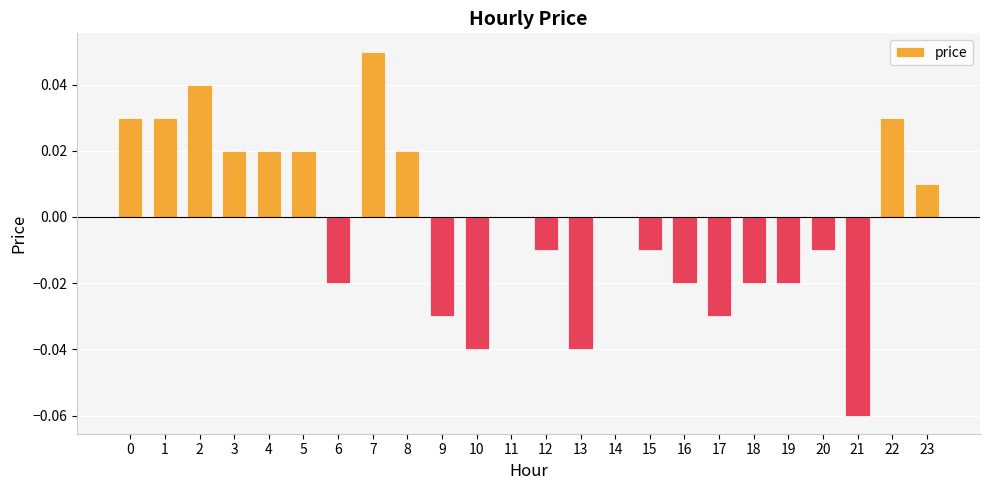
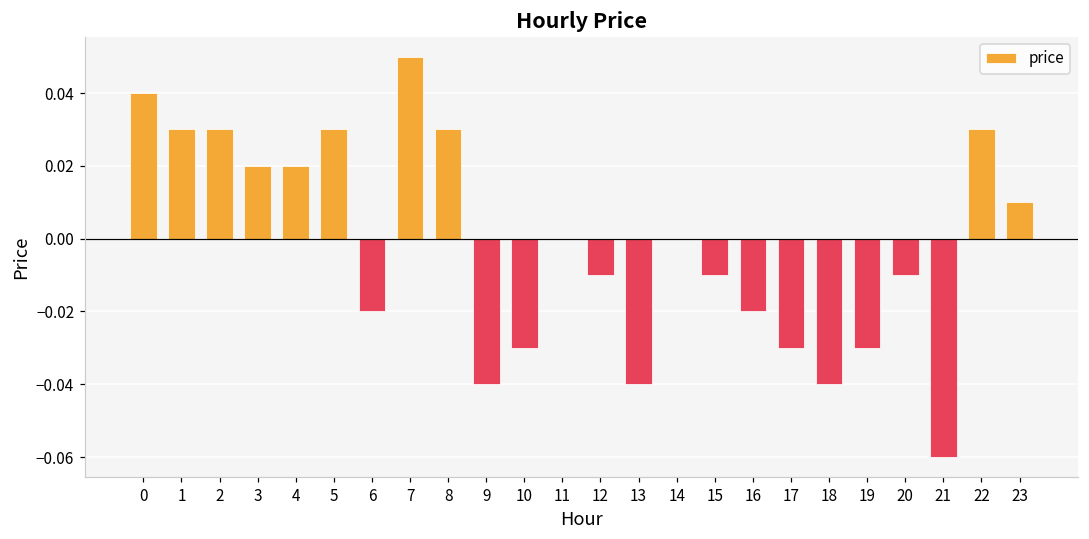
  {
-   "0": 0.03,
+   "0": 0.04,
    "1": 0.03,
-   "2": 0.04,
+   "2": 0.03,
    "3": 0.02,
    "4": 0.02,
-   "5": 0.02,
+   "5": 0.03,
    "6": -0.02,
    "7": 0.05,
-   "8": 0.02,
-   "9": -0.03,
-   "10": -0.04,
+   "8": 0.03,
+   "9": -0.04,
+   "10": -0.03,
    "11": 0.00,
    "12": -0.01,
    "13": -0.04,
    "14": 0.00,
    "15": -0.01,
    "16": -0.02,
    "17": -0.03,
-   "18": -0.02,
-   "19": -0.02,
+   "18": -0.04,
+   "19": -0.03,
    "20": -0.01,
    "21": -0.06,
    "22": 0.03,
    "23": 0.01
  }
